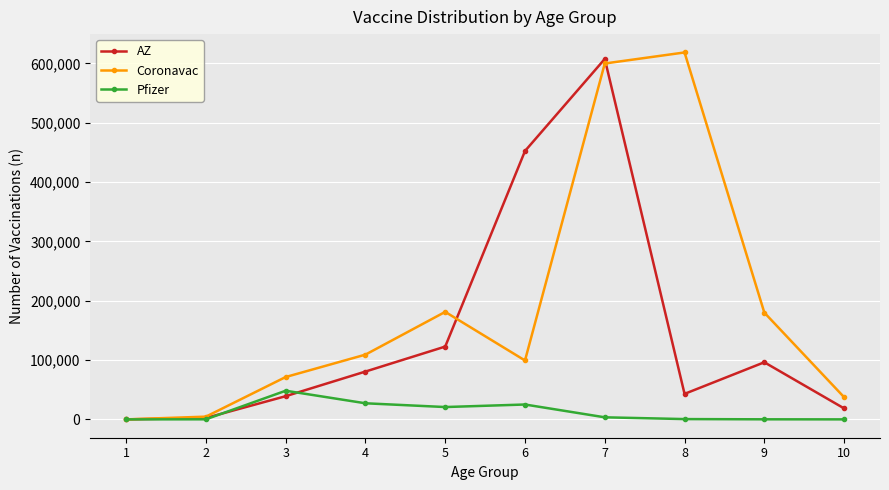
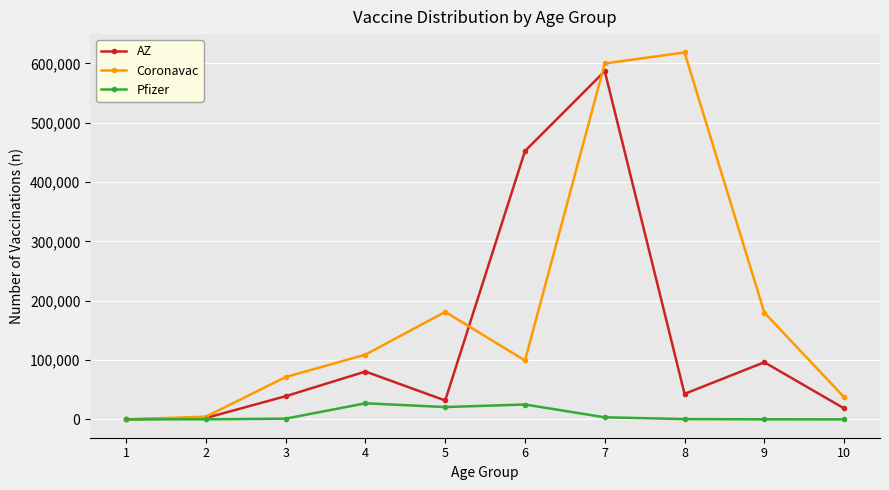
  {
    "AZ": {
      "3": "40,000",
      "4": "80,000",
-     "5": "120,000",
+     "5": "30,000",
      "6": "450,000",
-     "7": "610,000",
+     "7": "590,000",
      "8": "40,000",
      "9": "100,000",
      "10": "20,000"
    },
    "Coronavac": {
      "3": "70,000",
      "4": "110,000",
      "5": "180,000",
      "6": "100,000",
      "7": "600,000",
      "8": "620,000",
      "9": "180,000",
      "10": "40,000"
    },
    "Pfizer": {
-     "3": "50,000",
+     "3": "0",
      "4": "30,000",
      "5": "20,000",
      "6": "30,000",
      "7": "0",
      "8": "0",
      "9": "0",
      "10": "0"
    }
  }
